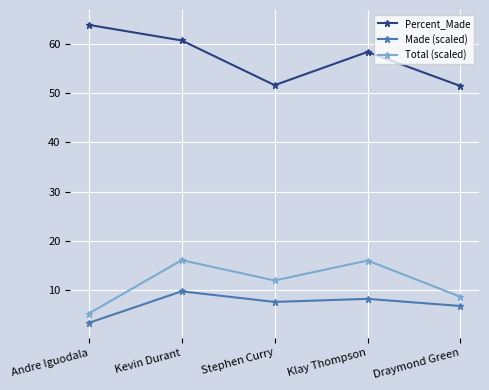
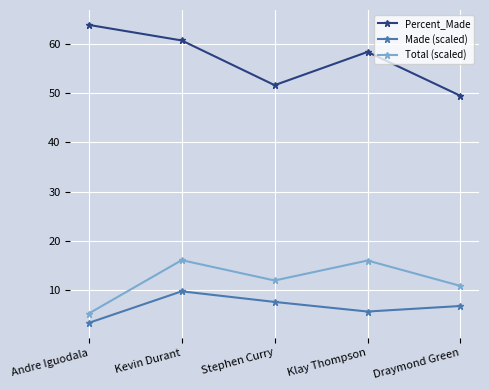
  {
    "Percent_Made": {
      "Andre Iguodala": 64,
      "Kevin Durant": 61,
      "Stephen Curry": 52,
      "Klay Thompson": 58,
-     "Draymond Green": 51
+     "Draymond Green": 49
    },
    "Made (scaled)": {
      "Andre Iguodala": 3,
      "Kevin Durant": 10,
      "Stephen Curry": 8,
-     "Klay Thompson": 8,
+     "Klay Thompson": 6,
      "Draymond Green": 7
    },
    "Total (scaled)": {
      "Andre Iguodala": 5,
      "Kevin Durant": 16,
      "Stephen Curry": 12,
      "Klay Thompson": 16,
-     "Draymond Green": 9
+     "Draymond Green": 11
    }
  }
